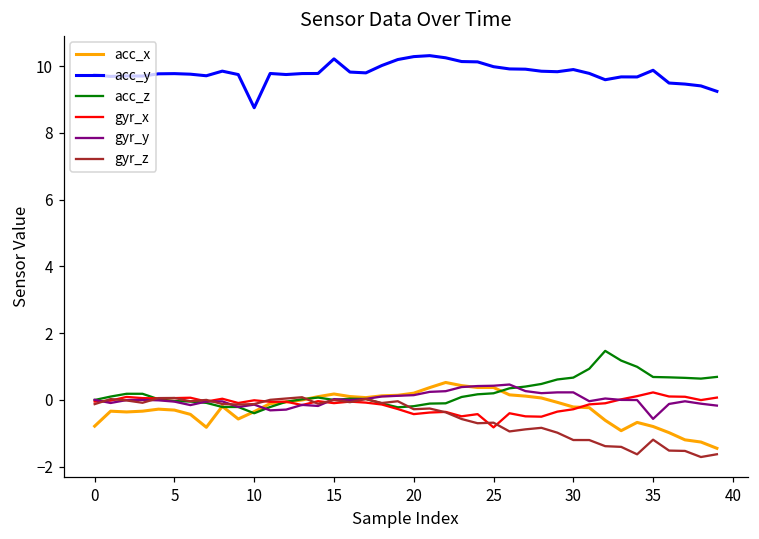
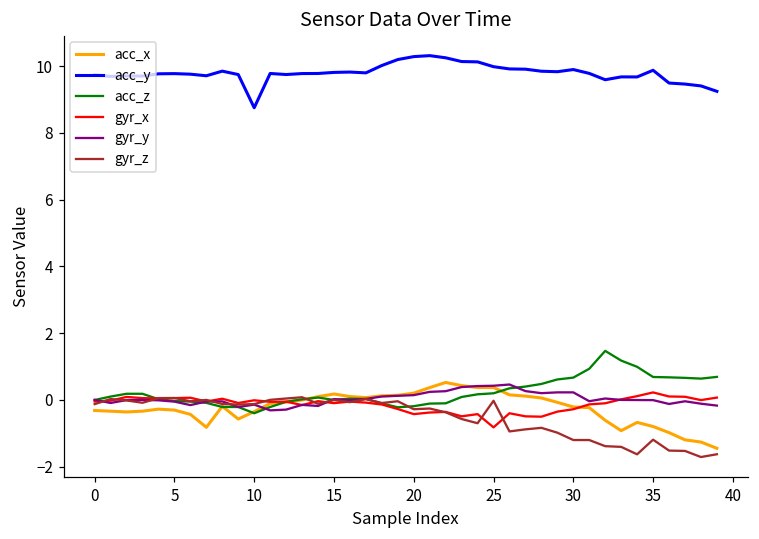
  {
    "acc_x": {
-     "0": -0.8,
+     "0": -0.3,
      "5": -0.3,
      "15": 0.2,
      "35": -0.8
    },
    "acc_y": {
      "5": 9.8,
      "10": 8.8,
-     "15": 10.2,
+     "15": 9.8,
      "20": 10.3,
      "25": 10.0,
      "30": 9.9,
      "35": 9.9
    },
    "acc_z": {
      "20": -0.2,
      "25": 0.2,
      "30": 0.7,
      "35": 0.7
    },
    "gyr_x": {
      "10": 0.0,
      "15": -0.1,
      "20": -0.4,
      "25": -0.8,
      "35": 0.2
    },
    "gyr_y": {
      "30": 0.2,
-     "35": -0.6
+     "35": 0.0
    },
    "gyr_z": {
      "20": -0.3,
-     "25": -0.7,
+     "25": 0.0,
      "30": -1.2,
      "35": -1.2
    }
  }
